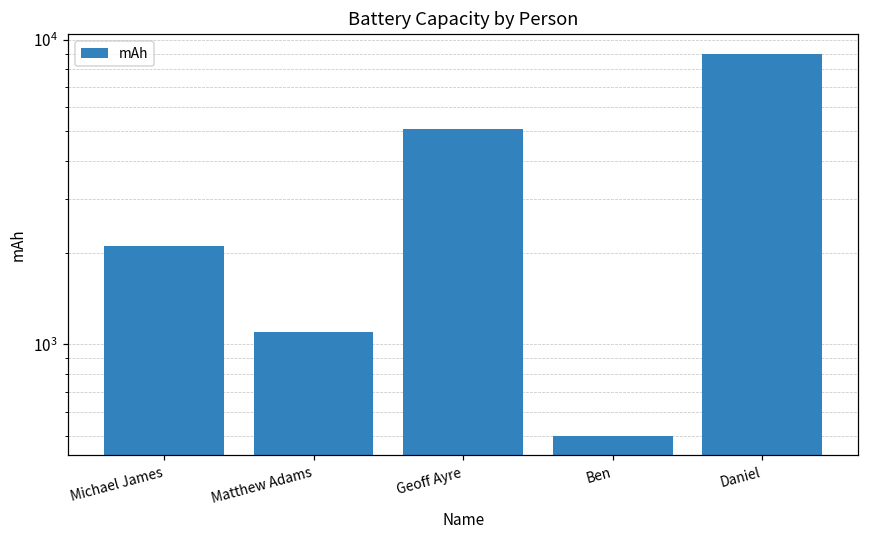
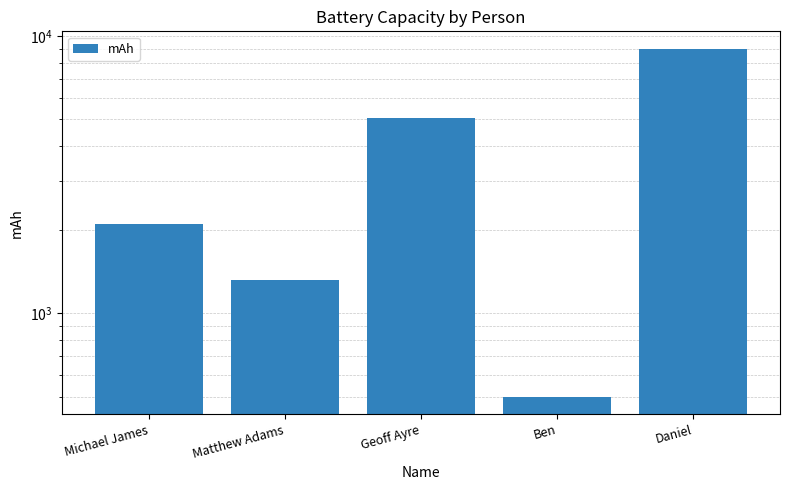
  {
    "Michael James": 2100,
-   "Matthew Adams": 1100,
+   "Matthew Adams": 1300,
    "Geoff Ayre": 5100,
    "Ben": 500,
    "Daniel": 9000
  }
